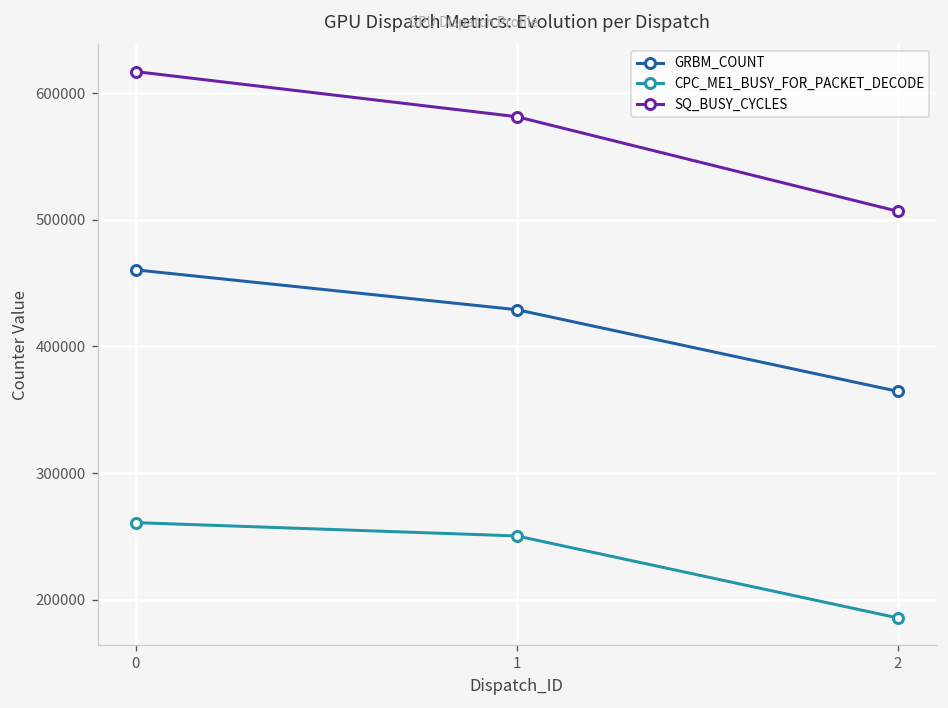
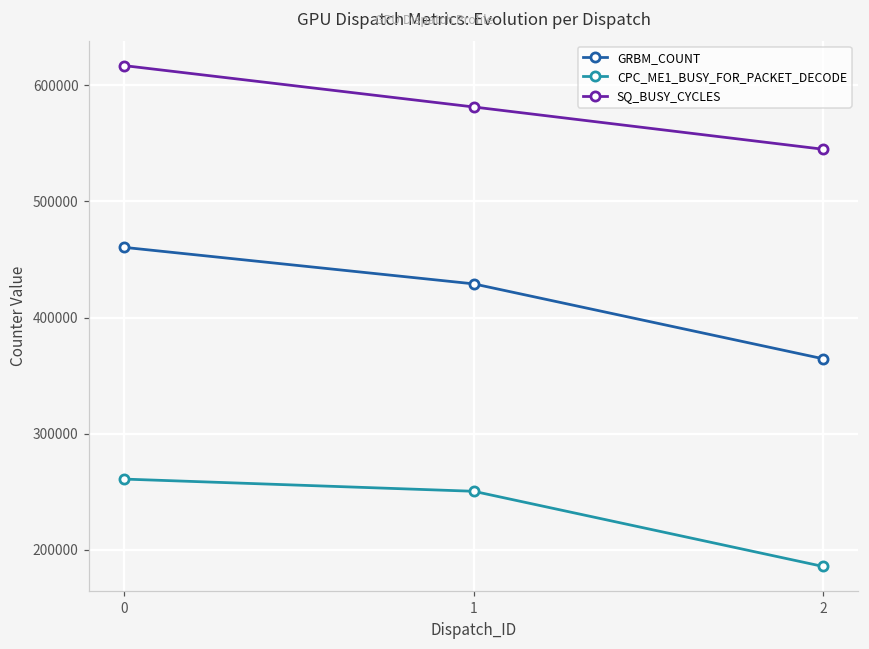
  {
    "SQ_BUSY_CYCLES": {
      "0": 617000,
      "1": 581000,
-     "2": 507000
+     "2": 545000
    }
  }
